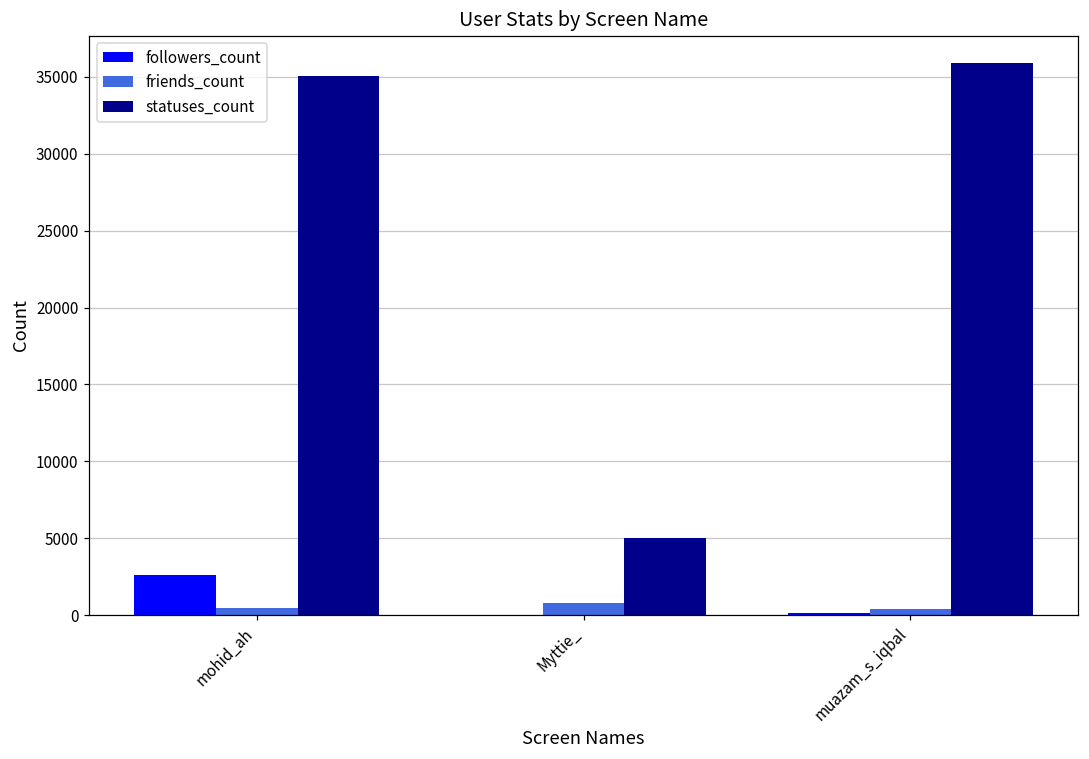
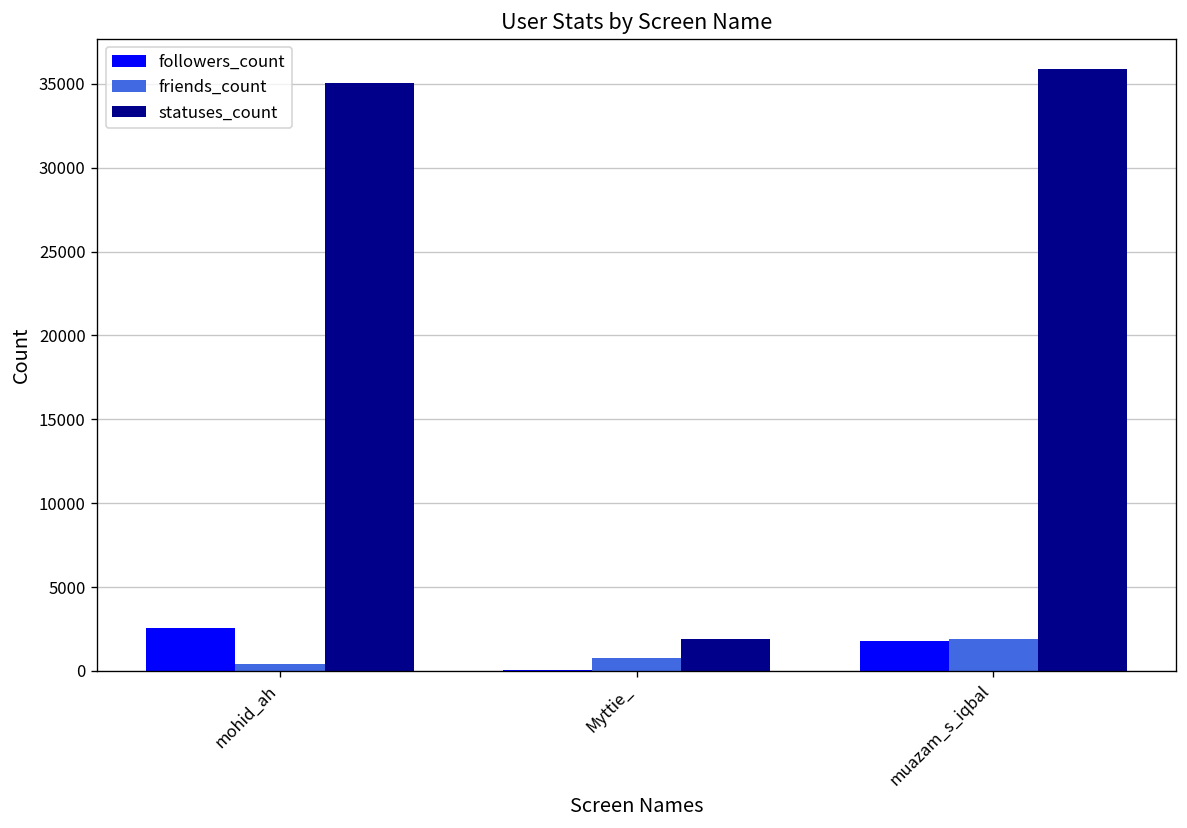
  {
    "followers_count": {
      "mohid_ah": 2600,
-     "muazam_s_iqbal": 100
+     "muazam_s_iqbal": 1800
    },
    "friends_count": {
      "mohid_ah": 400,
      "Myttie_": 800,
-     "muazam_s_iqbal": 400
+     "muazam_s_iqbal": 1900
    },
    "statuses_count": {
      "mohid_ah": 35100,
-     "Myttie_": 5000,
+     "Myttie_": 1900,
      "muazam_s_iqbal": 35900
    }
  }
